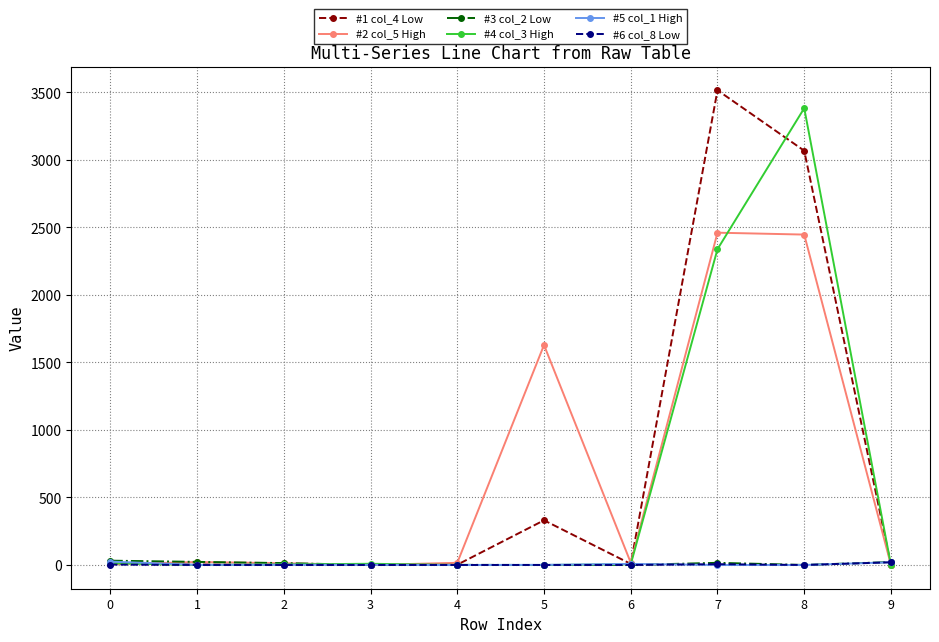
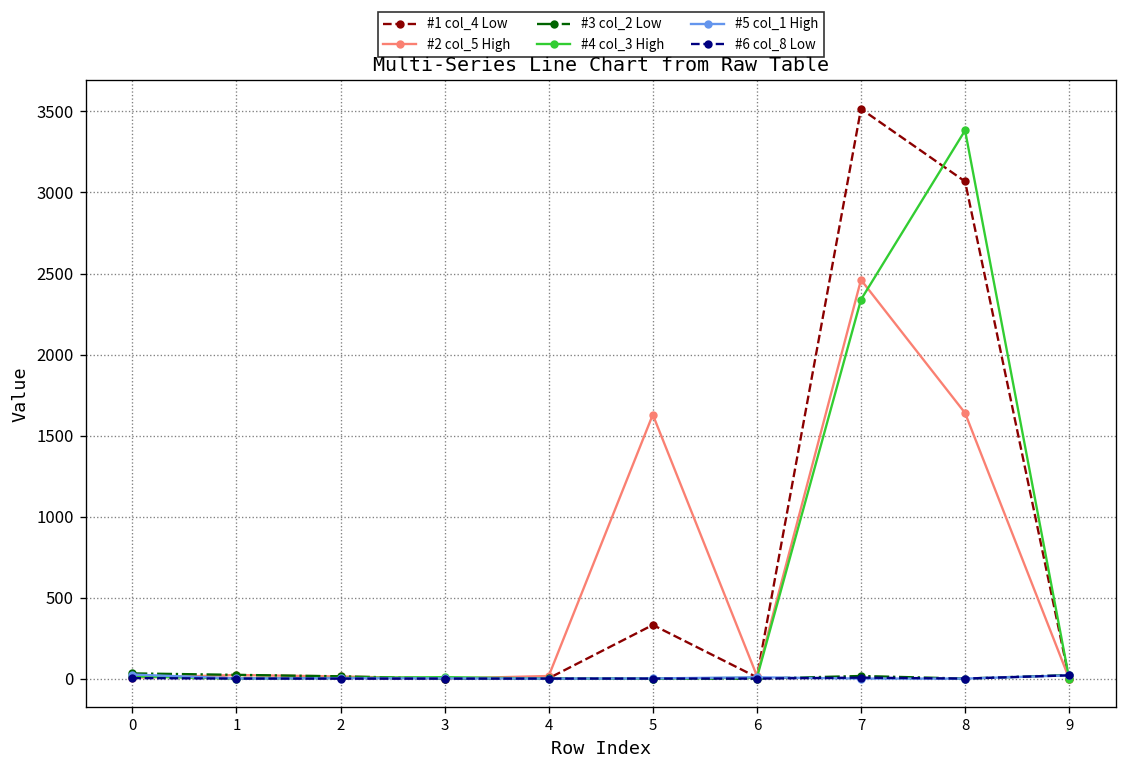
  {
    "#1 col_4 Low": {
      "5": 330,
      "7": 3520,
      "8": 3070
    },
    "#2 col_5 High": {
      "5": 1630,
      "7": 2460,
-     "8": 2450
+     "8": 1640
    },
    "#4 col_3 High": {
      "7": 2340,
      "8": 3380
    }
  }
